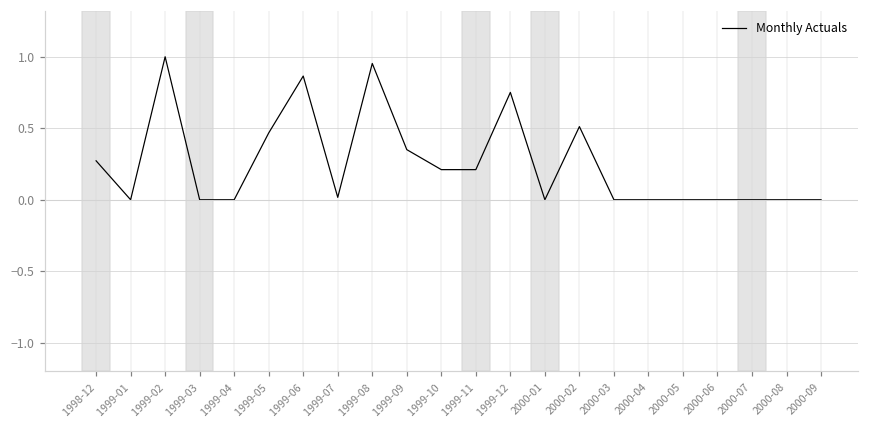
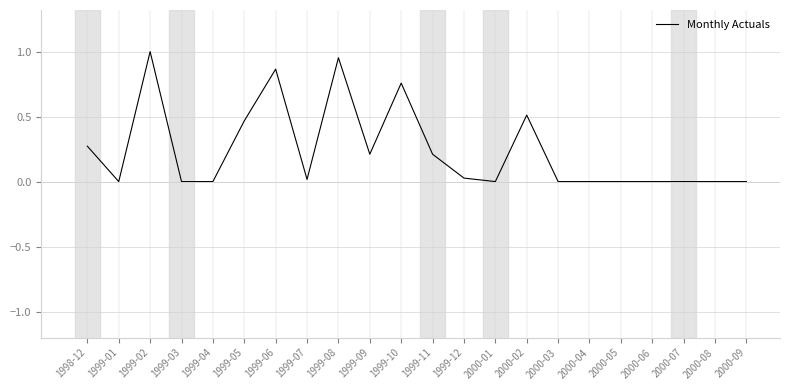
  {
    "1999-01": 0.00,
    "1999-02": 1.00,
    "1999-04": 0.00,
    "1999-05": 0.47,
    "1999-06": 0.87,
    "1999-07": 0.02,
    "1999-08": 0.95,
-   "1999-09": 0.35,
-   "1999-10": 0.21,
-   "1999-12": 0.75,
+   "1999-09": 0.21,
+   "1999-10": 0.76,
+   "1999-12": 0.03,
    "2000-02": 0.51,
    "2000-03": 0.00,
    "2000-04": 0.00,
    "2000-05": 0.00,
    "2000-06": 0.00,
    "2000-08": 0.00,
    "2000-09": 0.00
  }
